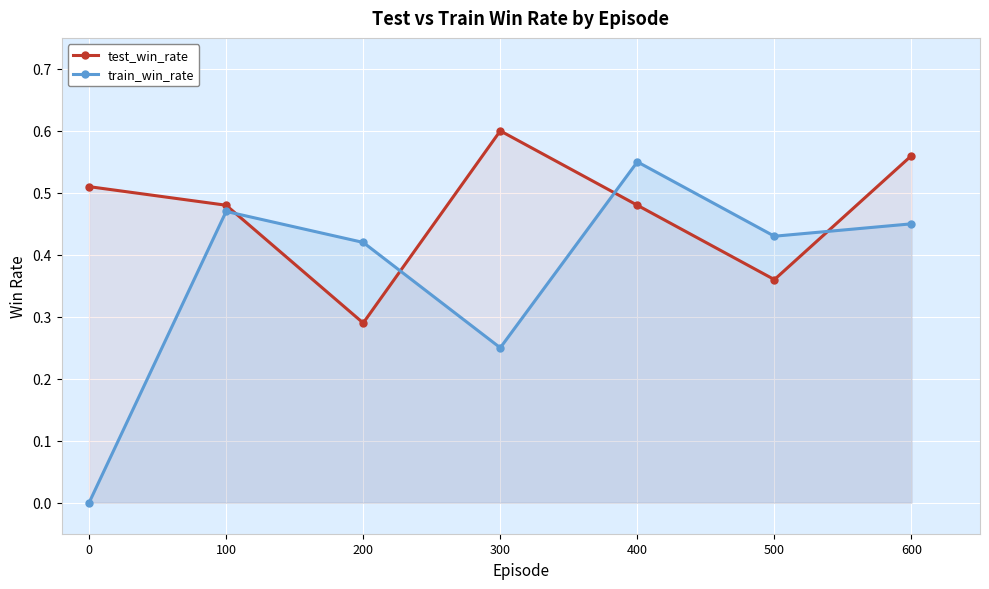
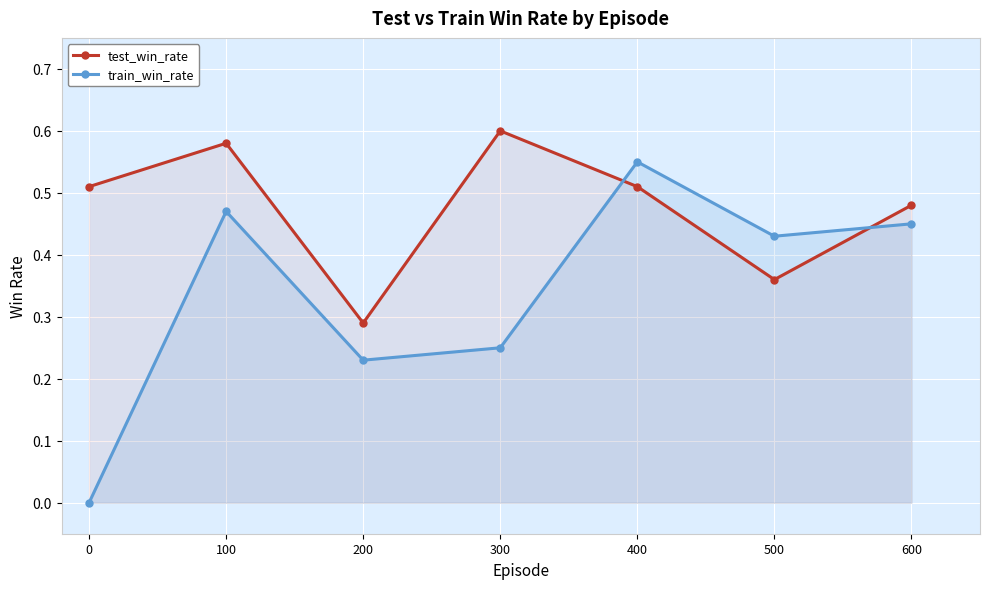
  {
    "test_win_rate": {
      "0": 0.51,
-     "100": 0.48,
+     "100": 0.58,
      "200": 0.29,
      "300": 0.60,
-     "400": 0.48,
+     "400": 0.51,
      "500": 0.36,
-     "600": 0.56
+     "600": 0.48
    },
    "train_win_rate": {
      "0": 0.00,
      "100": 0.47,
-     "200": 0.42,
+     "200": 0.23,
      "300": 0.25,
      "400": 0.55,
      "500": 0.43,
      "600": 0.45
    }
  }
